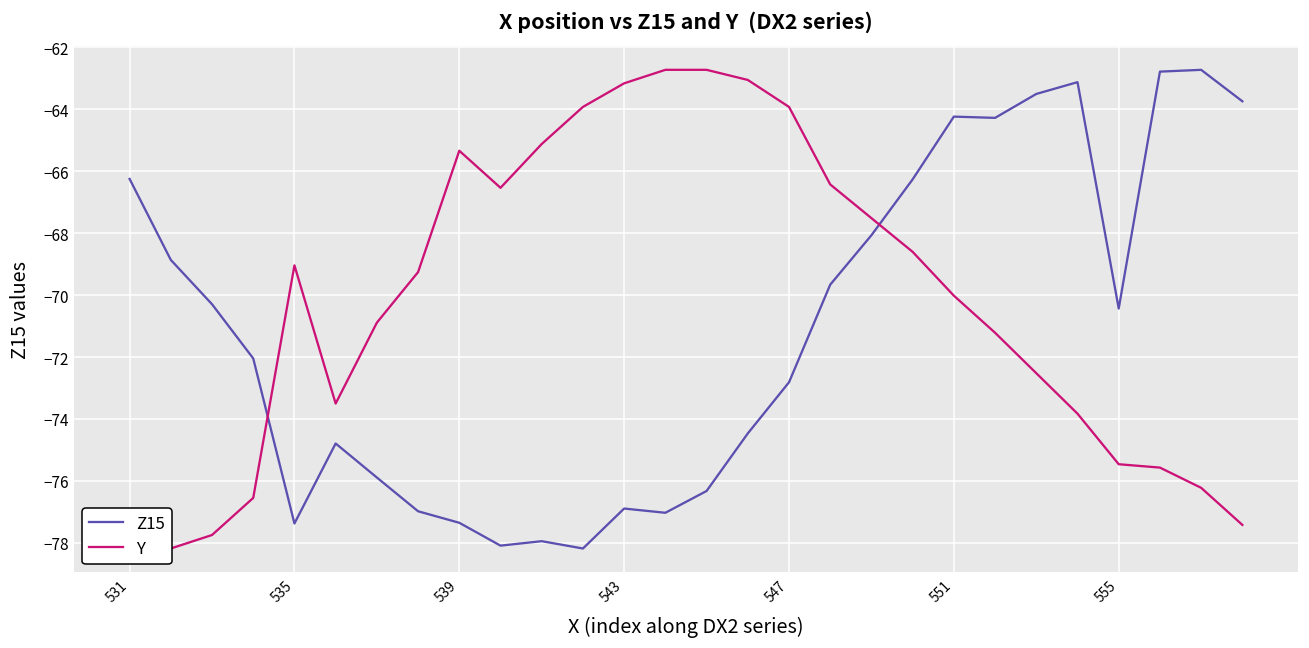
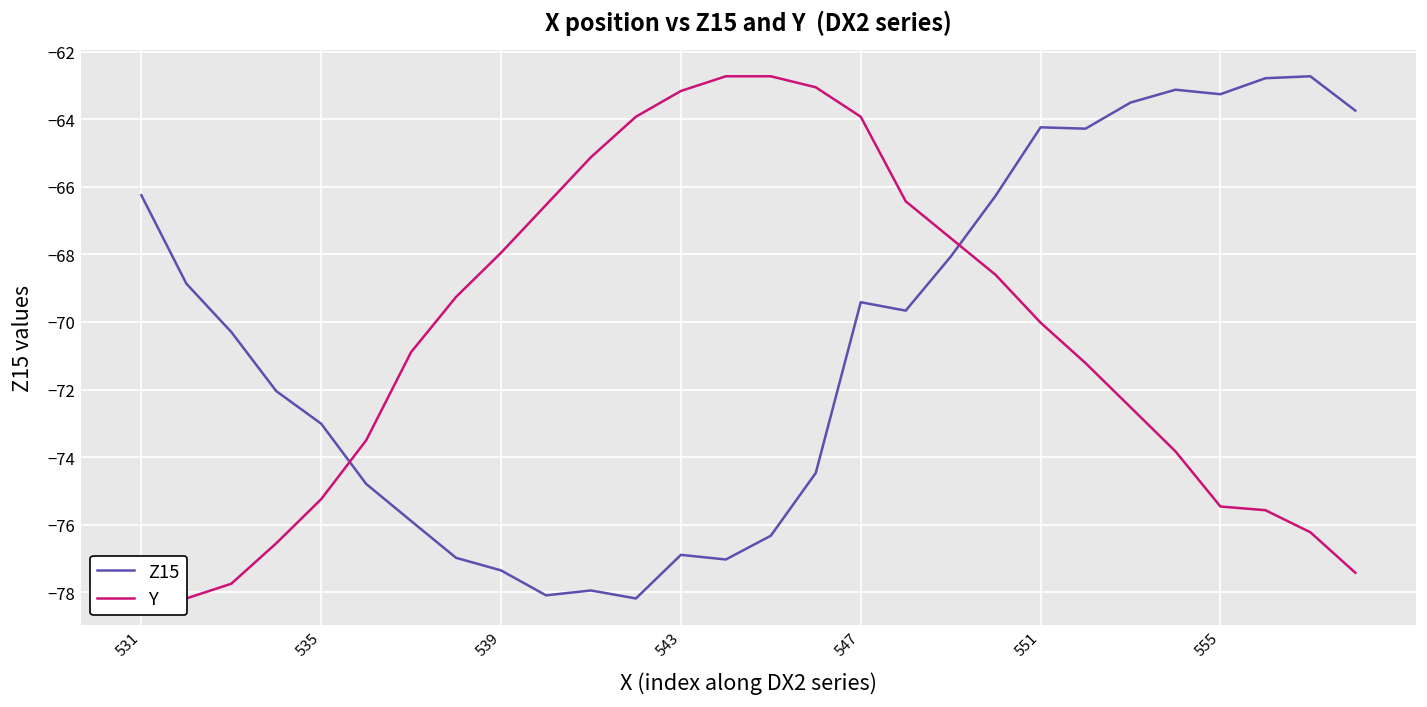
  {
    "Z15": {
      "531": -66.3,
-     "535": -77.4,
+     "535": -73.0,
      "539": -77.4,
      "543": -76.9,
-     "547": -72.8,
+     "547": -69.4,
      "551": -64.2,
-     "555": -70.4
+     "555": -63.3
    },
    "Y": {
-     "535": -69.0,
-     "539": -65.3,
+     "535": -75.2,
+     "539": -68.0,
      "543": -63.2,
      "547": -63.9,
      "551": -70.0,
      "555": -75.5
    }
  }
